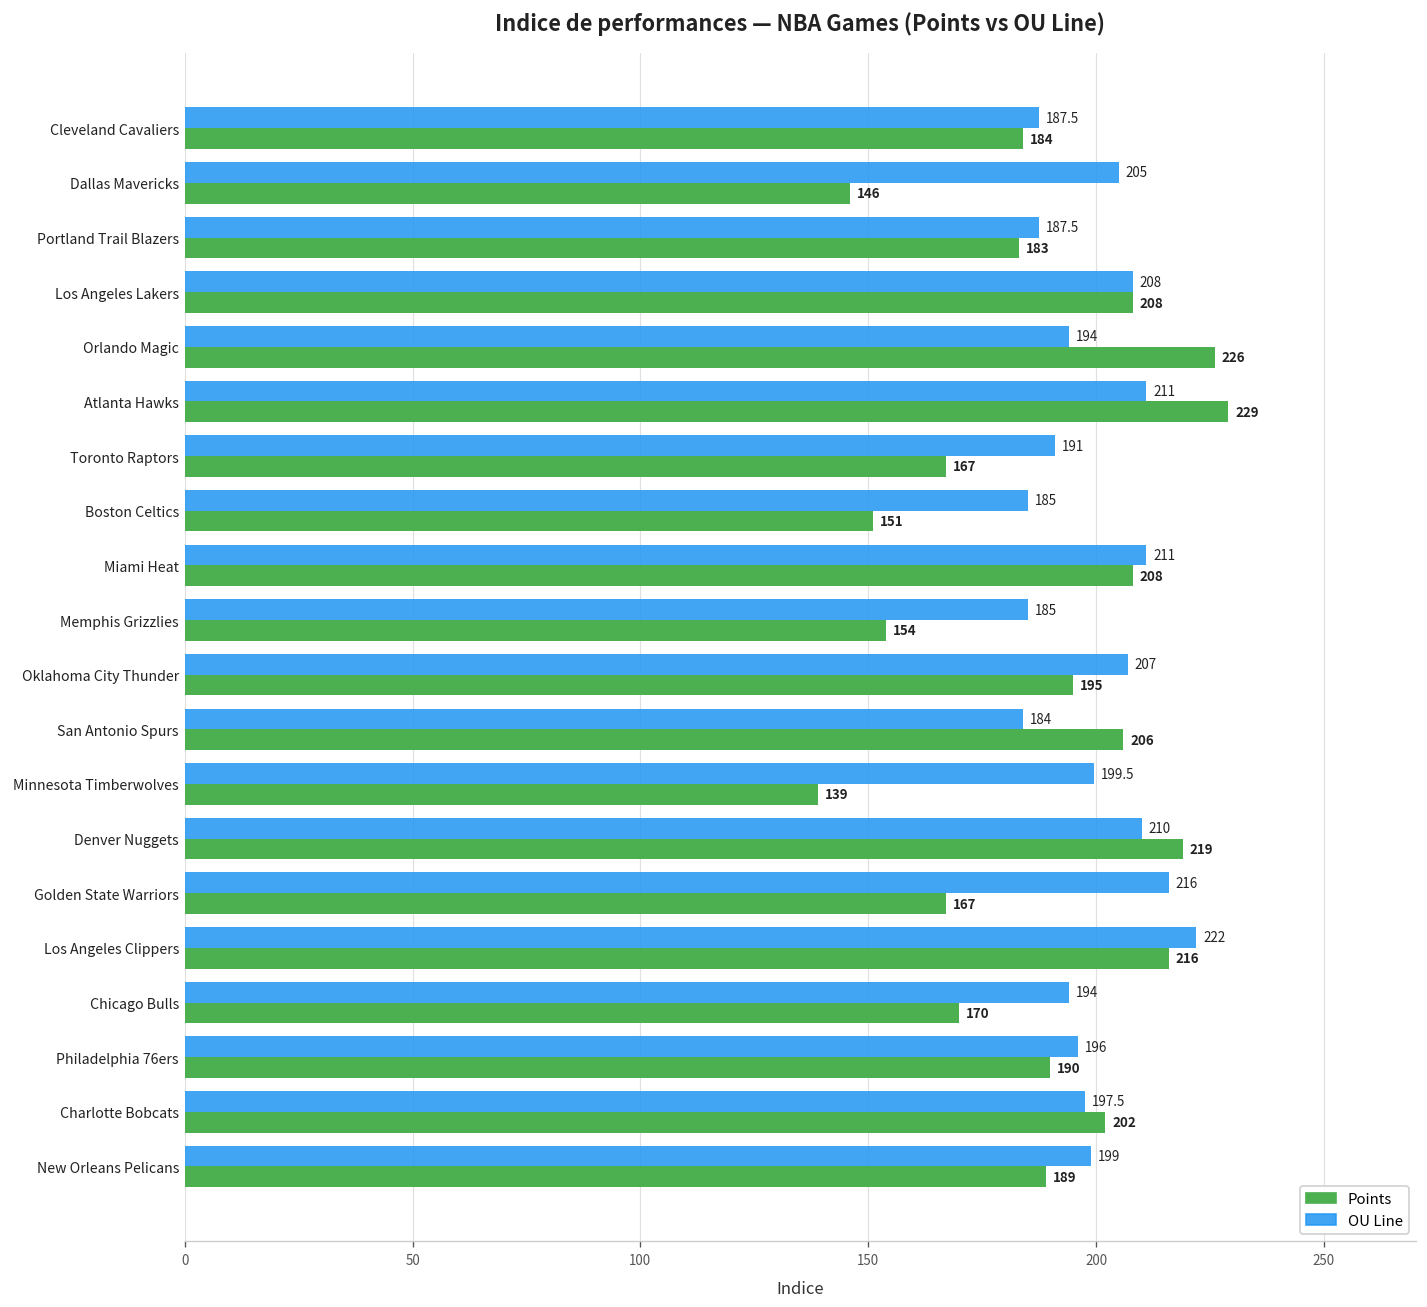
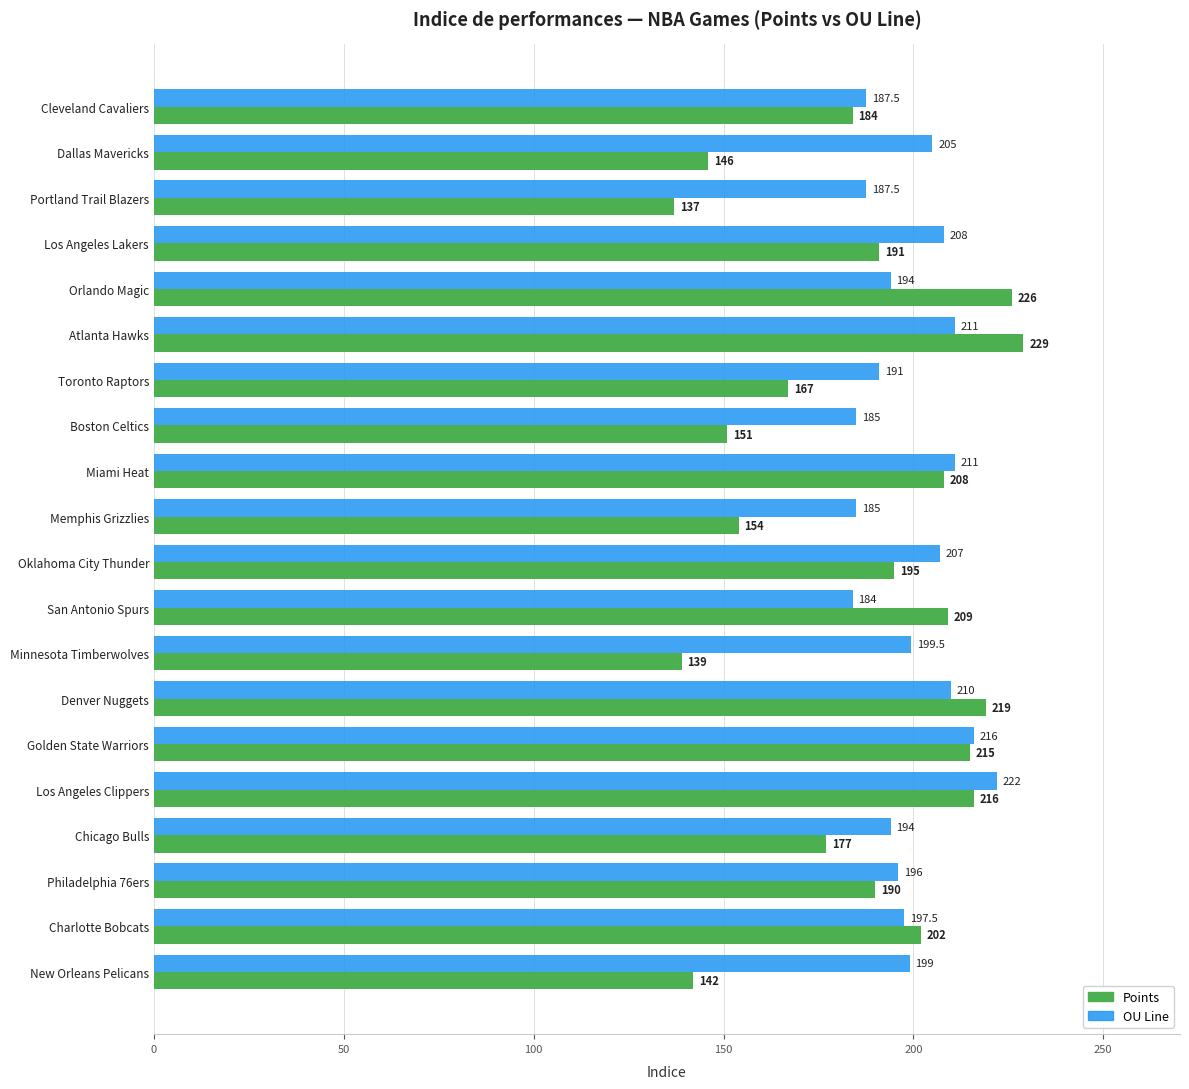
  {
    "Points": {
      "Cleveland Cavaliers": 184,
      "Dallas Mavericks": 146,
-     "Portland Trail Blazers": 183,
-     "Los Angeles Lakers": 208,
+     "Portland Trail Blazers": 137,
+     "Los Angeles Lakers": 191,
      "Orlando Magic": 226,
      "Atlanta Hawks": 229,
      "Toronto Raptors": 167,
      "Boston Celtics": 151,
      "Miami Heat": 208,
      "Memphis Grizzlies": 154,
      "Oklahoma City Thunder": 195,
-     "San Antonio Spurs": 206,
+     "San Antonio Spurs": 209,
      "Minnesota Timberwolves": 139,
      "Denver Nuggets": 219,
-     "Golden State Warriors": 167,
+     "Golden State Warriors": 215,
      "Los Angeles Clippers": 216,
-     "Chicago Bulls": 170,
+     "Chicago Bulls": 177,
      "Philadelphia 76ers": 190,
      "Charlotte Bobcats": 202,
-     "New Orleans Pelicans": 189
+     "New Orleans Pelicans": 142
    }
  }
